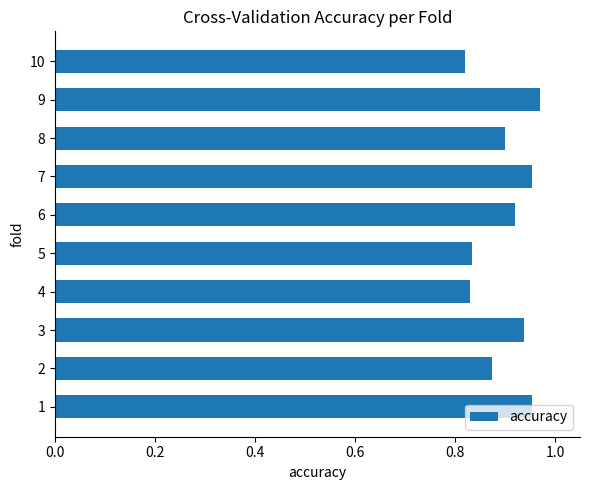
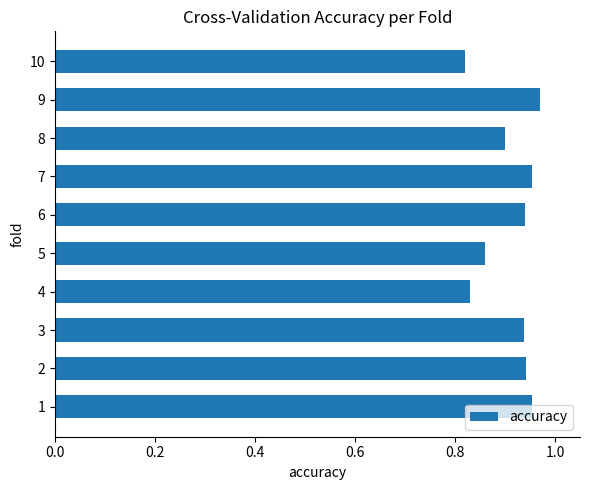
  {
    "10": 0.82,
    "9": 0.97,
    "8": 0.90,
    "7": 0.96,
-   "6": 0.92,
-   "5": 0.84,
+   "6": 0.94,
+   "5": 0.86,
    "4": 0.83,
    "3": 0.94,
-   "2": 0.88
+   "2": 0.94
  }
